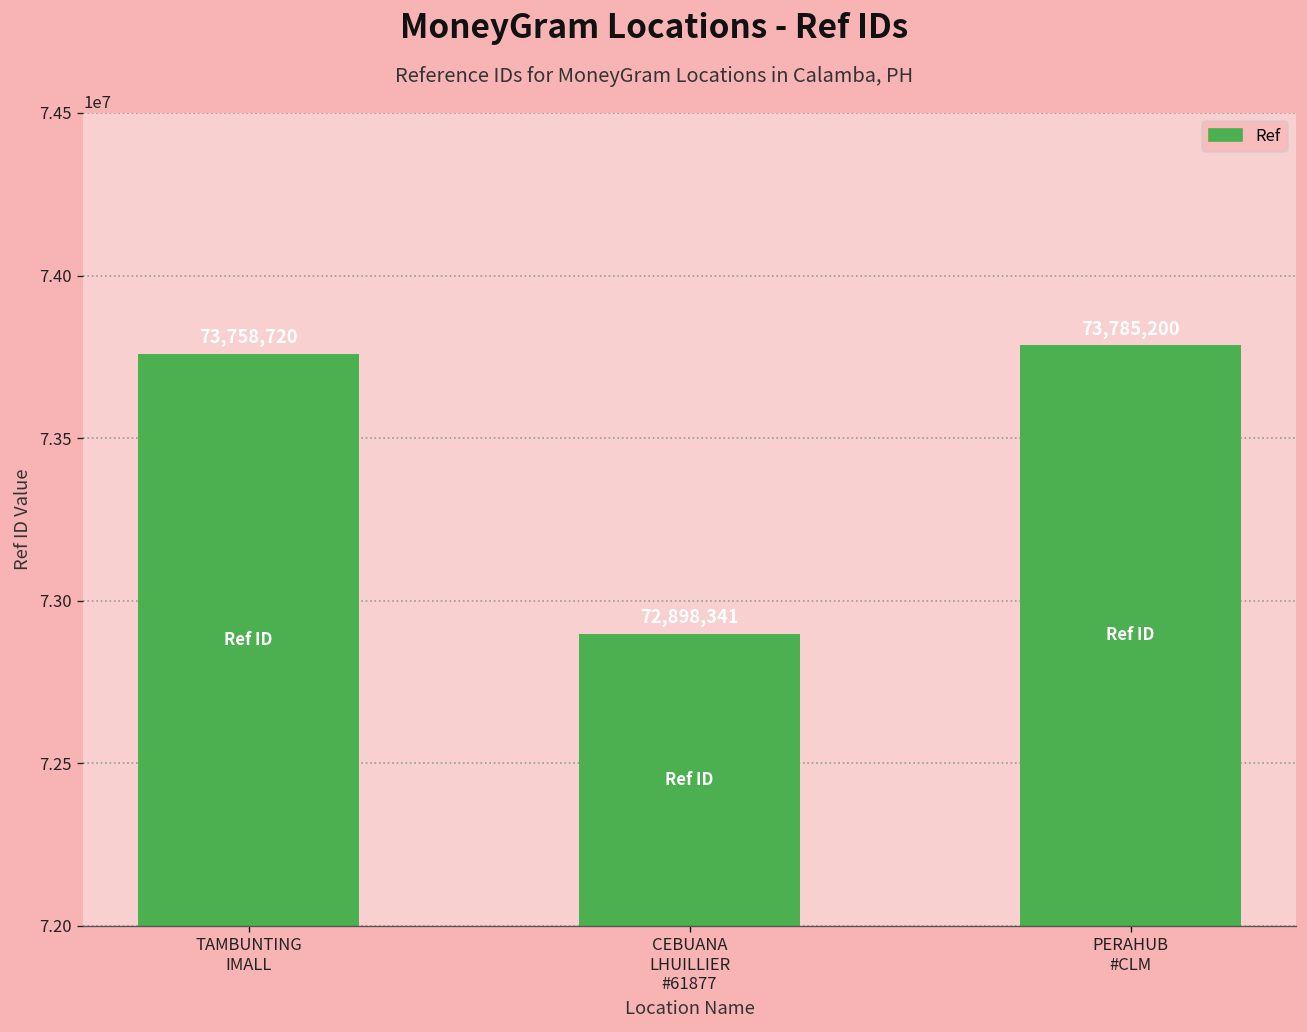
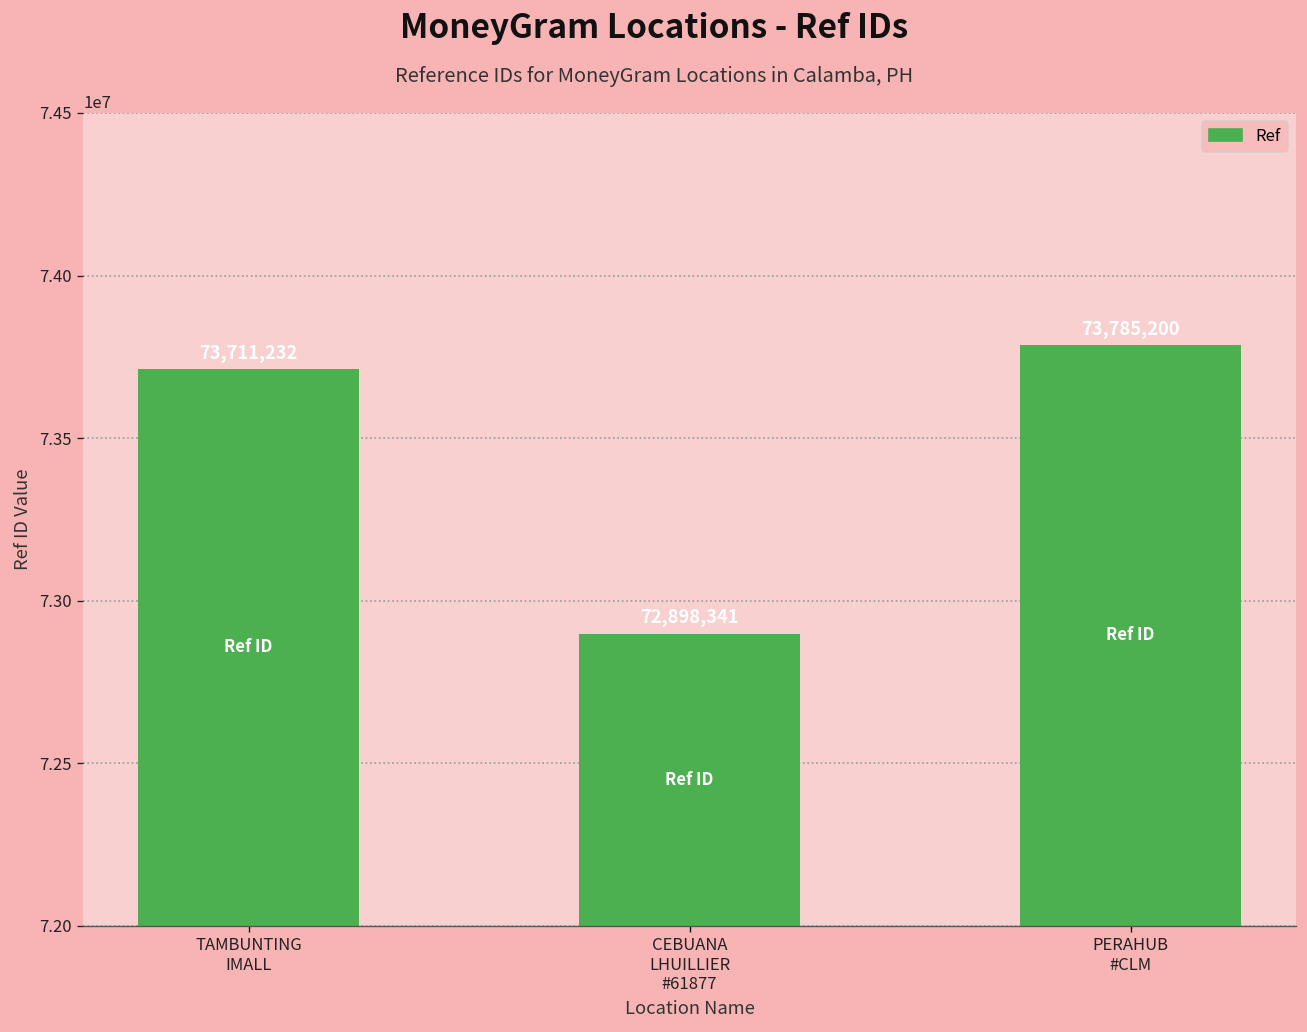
  {
-   "TAMBUNTING IMALL": 73760000,
+   "TAMBUNTING IMALL": 73710000,
    "CEBUANA LHUILLIER #61877": 72900000,
    "PERAHUB #CLM": 73790000
  }
